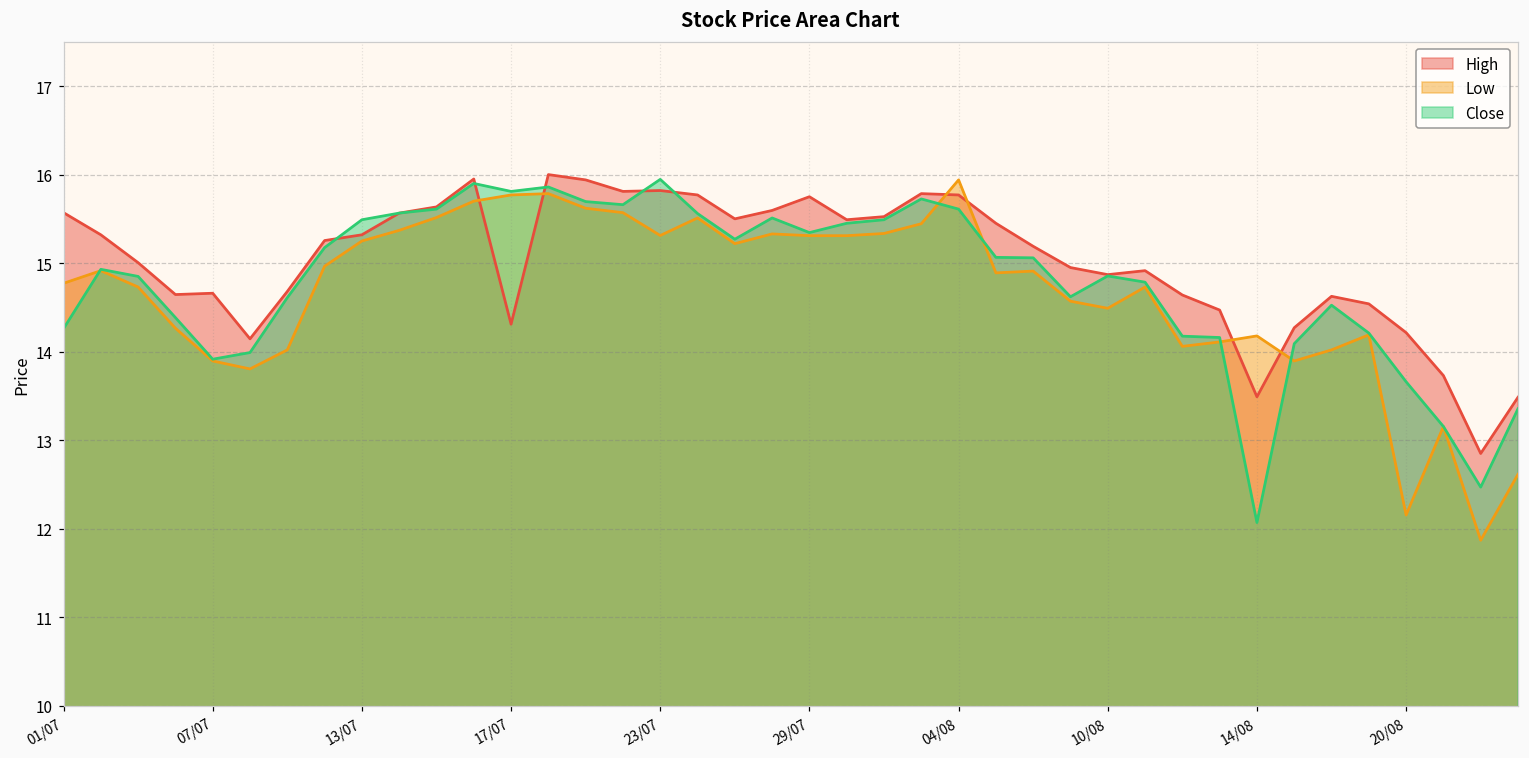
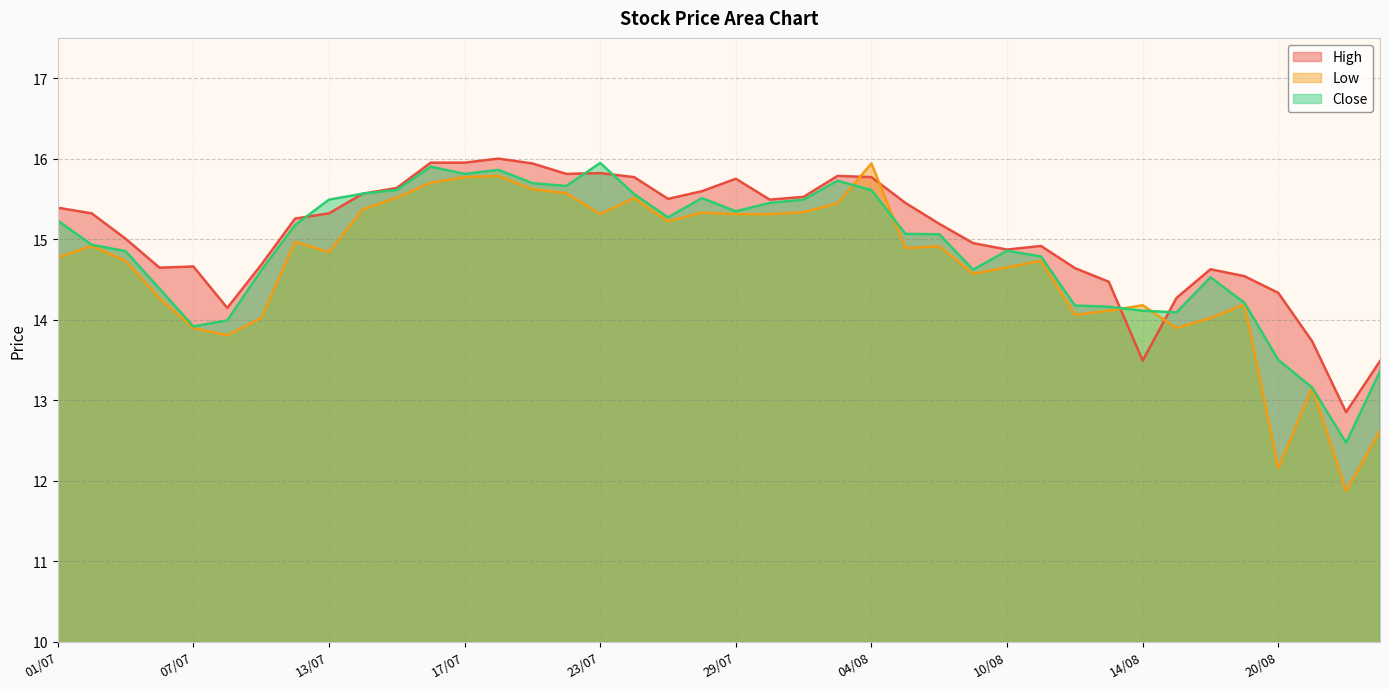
  {
    "High": {
-     "01/07": 15.6,
+     "01/07": 15.4,
      "07/07": 14.7,
      "13/07": 15.3,
-     "17/07": 14.3,
+     "17/07": 16.0,
      "23/07": 15.8,
      "29/07": 15.8,
      "04/08": 15.8,
      "14/08": 13.5,
-     "20/08": 14.2
+     "20/08": 14.3
    },
    "Low": {
      "01/07": 14.8,
-     "13/07": 15.3,
+     "13/07": 14.8,
      "17/07": 15.8,
      "23/07": 15.3,
      "29/07": 15.3,
      "04/08": 15.9,
-     "10/08": 14.5,
+     "10/08": 14.7,
      "14/08": 14.2,
      "20/08": 12.2
    },
    "Close": {
-     "01/07": 14.3,
+     "01/07": 15.2,
      "13/07": 15.5,
      "17/07": 15.8,
      "23/07": 15.9,
      "29/07": 15.3,
      "04/08": 15.6,
-     "14/08": 12.1,
-     "20/08": 13.7
+     "14/08": 14.1,
+     "20/08": 13.5
    }
  }
